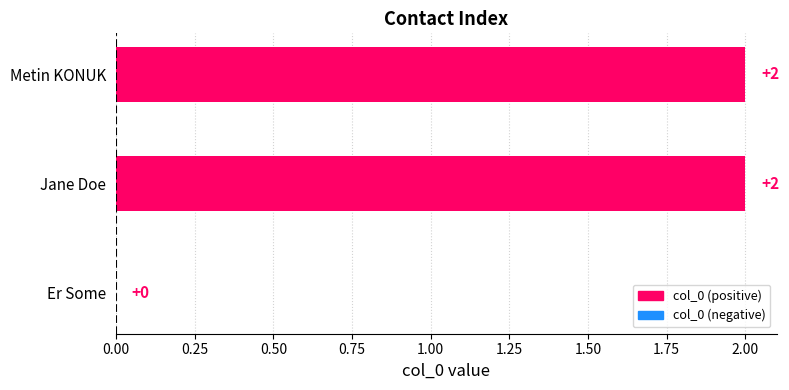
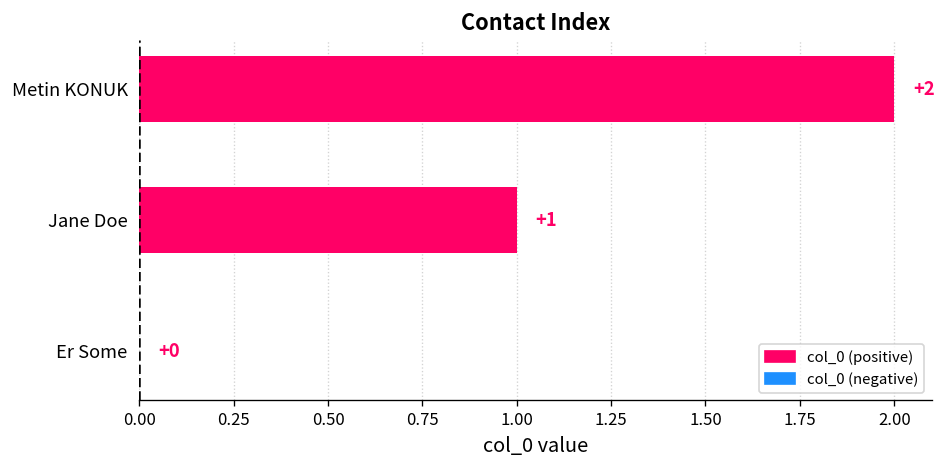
  {
    "Metin KONUK": "+2",
-   "Jane Doe": "+2",
+   "Jane Doe": "+1",
    "Er Some": "+0"
  }
